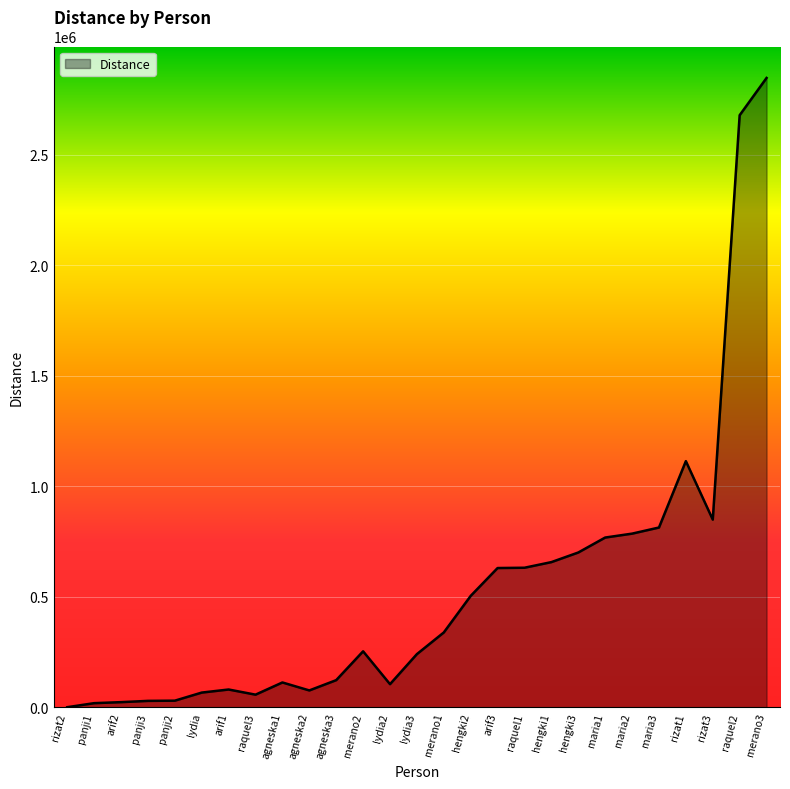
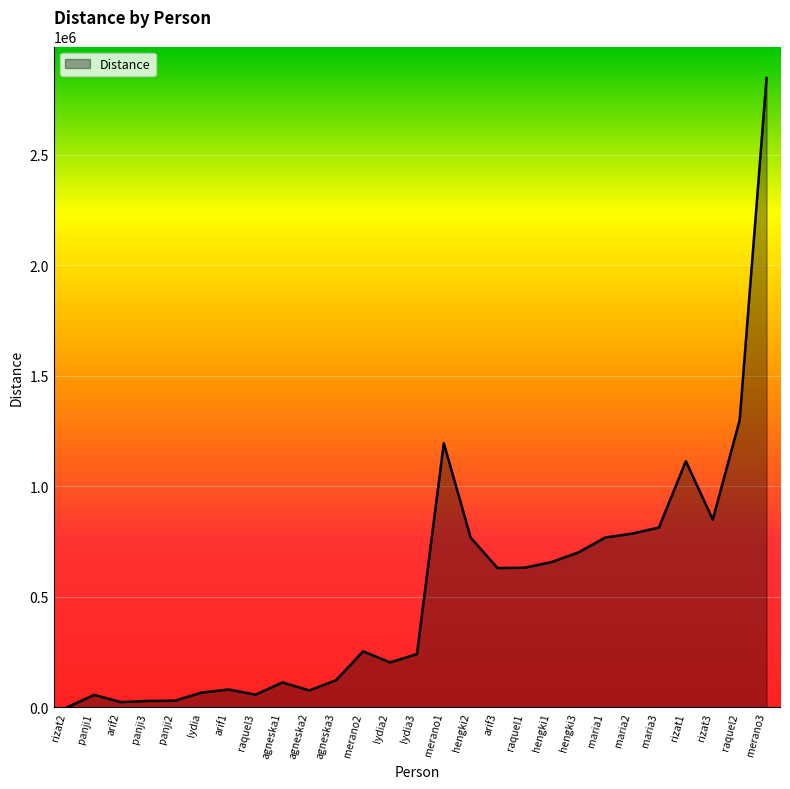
  {
    "rizat2": 0,
-   "panji1": 20000,
+   "panji1": 60000,
    "arif2": 20000,
    "panji3": 30000,
    "panji2": 30000,
    "lydia": 70000,
    "arif1": 80000,
    "raquel3": 60000,
    "agneska1": 110000,
    "agneska2": 80000,
    "agneska3": 120000,
    "merano2": 250000,
-   "lydia2": 100000,
+   "lydia2": 200000,
    "lydia3": 240000,
-   "merano1": 340000,
-   "hengki2": 500000,
+   "merano1": 1200000,
+   "hengki2": 770000,
    "arif3": 630000,
    "raquel1": 630000,
    "hengki1": 660000,
    "hengki3": 700000,
    "maria1": 770000,
    "maria2": 790000,
    "maria3": 810000,
    "rizat1": 1110000,
    "rizat3": 850000,
-   "raquel2": 2680000,
+   "raquel2": 1300000,
    "merano3": 2850000
  }
